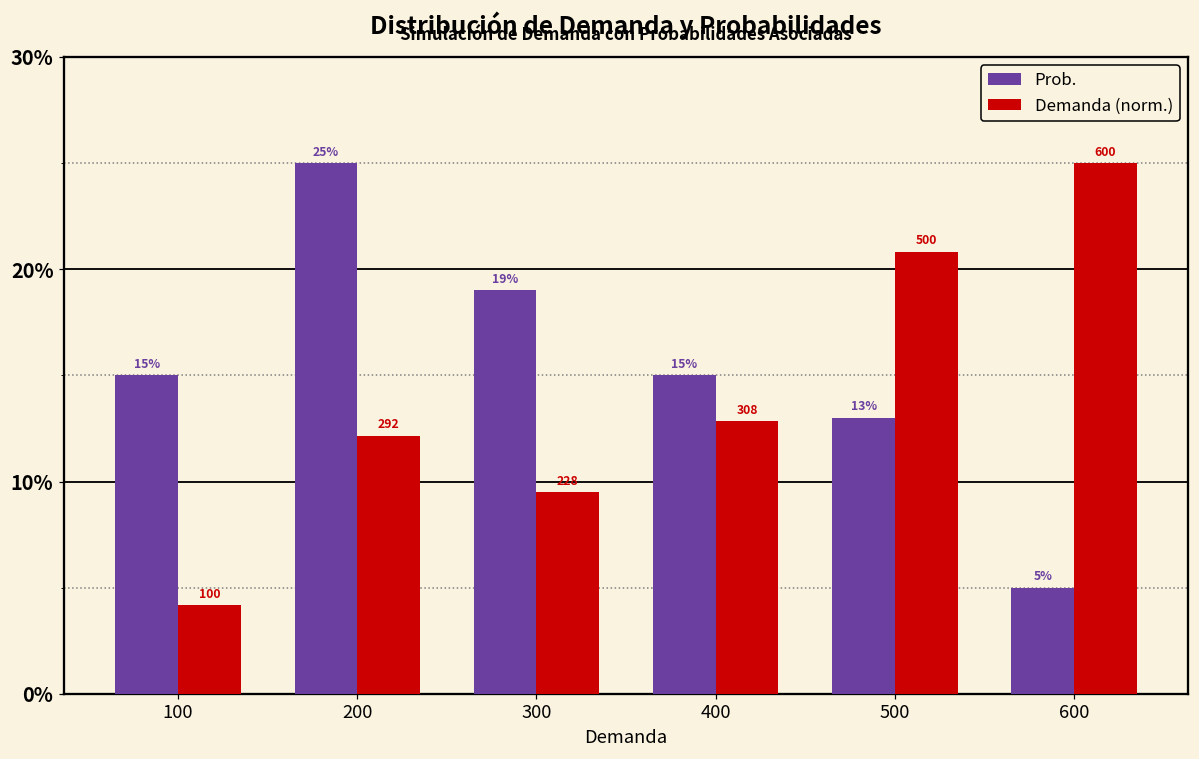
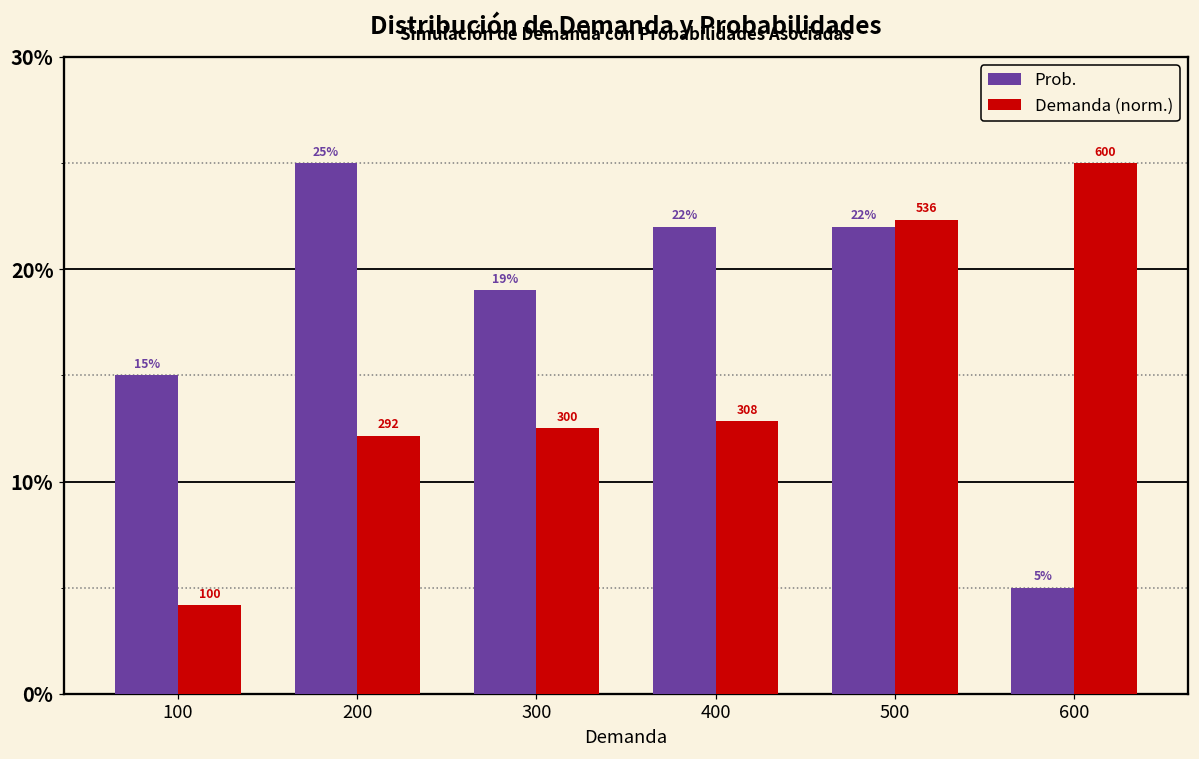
  {
    "Prob.": {
      "100": "15%",
      "200": "25%",
      "300": "19%",
-     "400": "15%",
-     "500": "13%",
+     "400": "22%",
+     "500": "22%",
      "600": "5%"
    },
    "Demanda (norm.)": {
-     "300": "228",
-     "500": "500"
+     "300": "300",
+     "500": "536"
    }
  }
